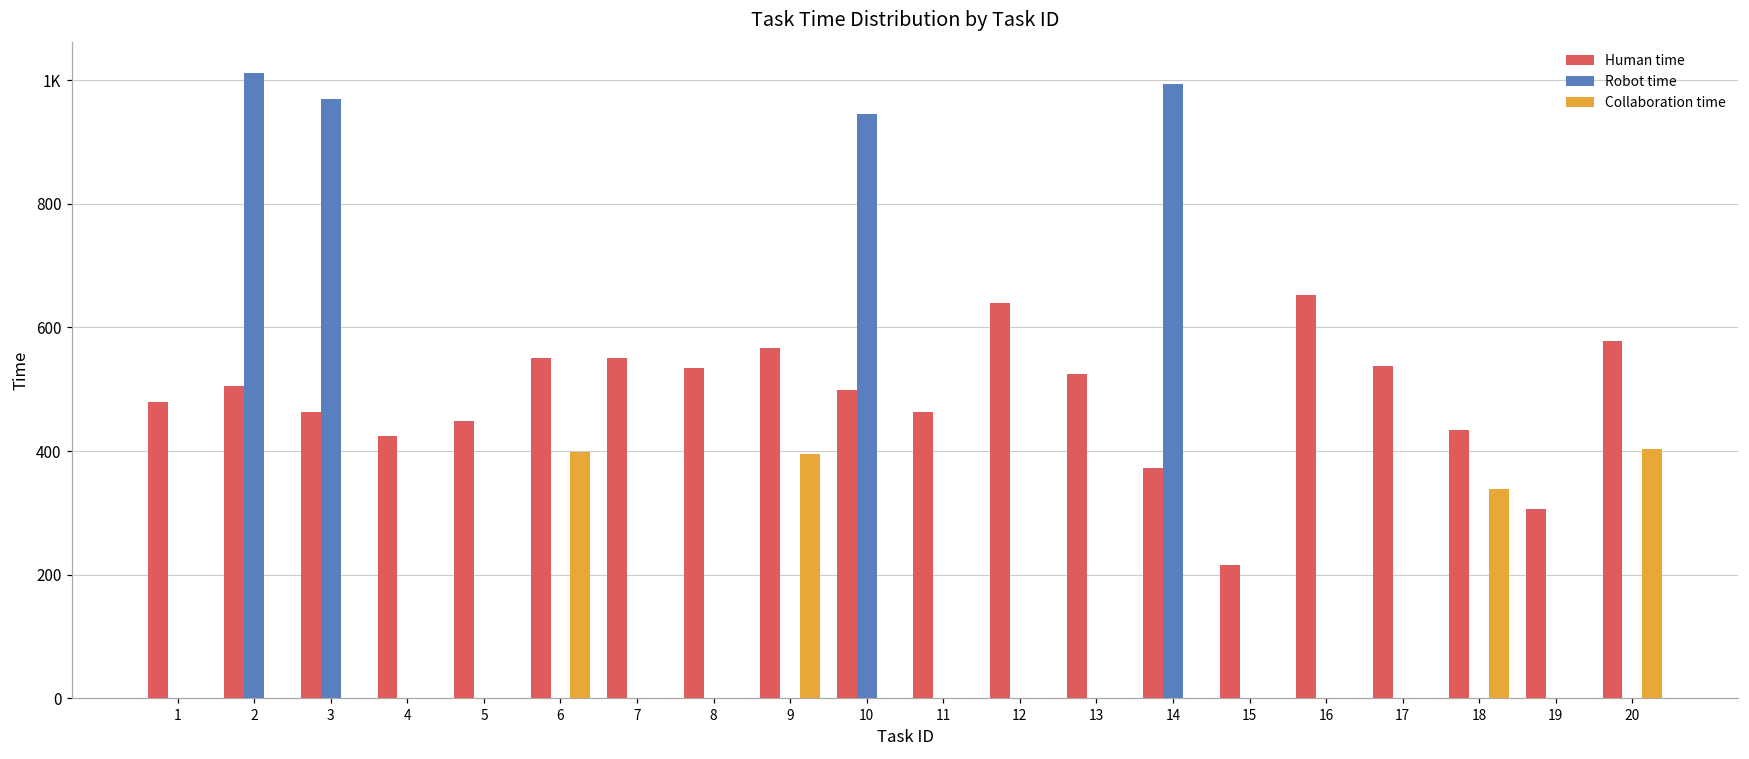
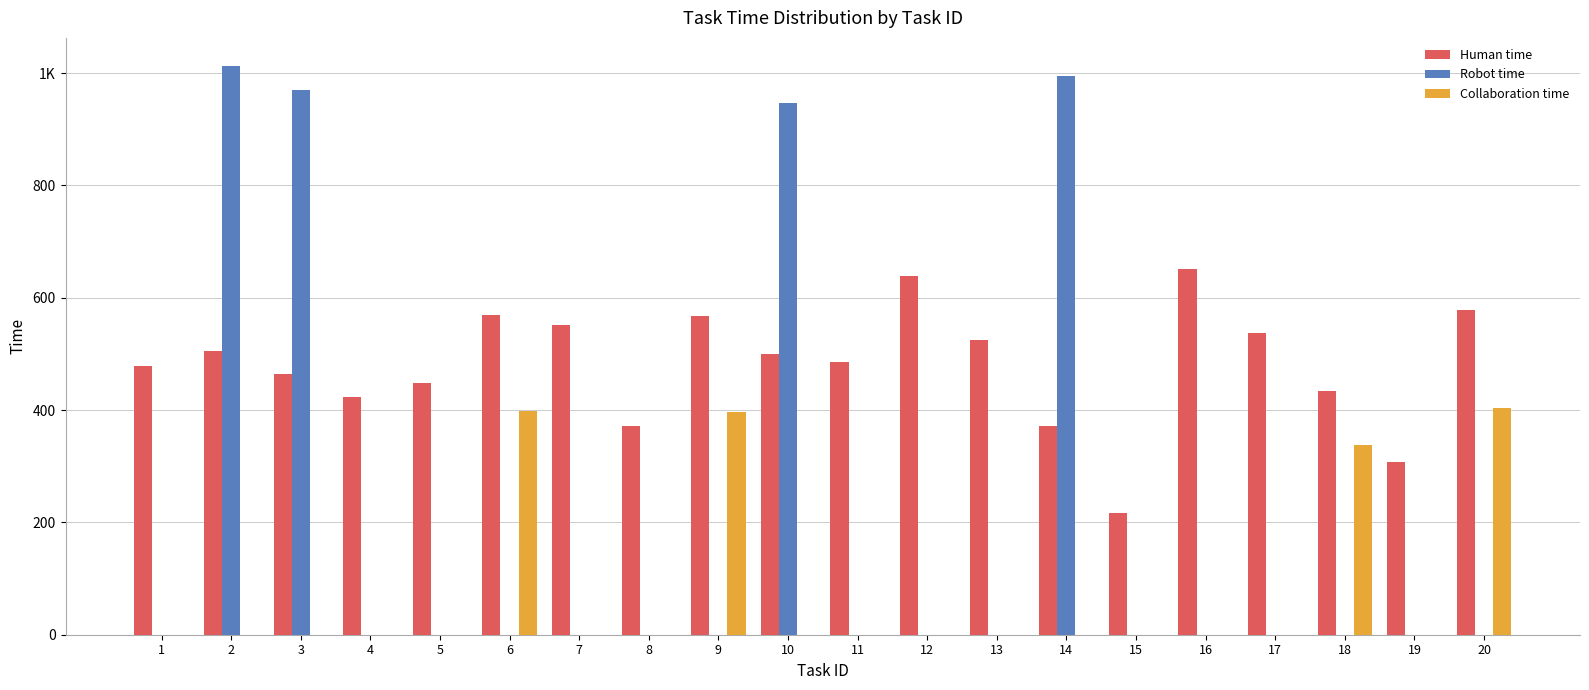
  {
    "Human time": {
      "1": 480,
      "2": 510,
      "3": 460,
      "4": 420,
      "5": 450,
-     "6": 550,
+     "6": 570,
      "7": 550,
-     "8": 540,
+     "8": 370,
      "9": 570,
      "10": 500,
-     "11": 460,
+     "11": 490,
      "12": 640,
      "13": 520,
      "14": 370,
      "15": 220,
      "16": 650,
      "17": 540,
      "18": 430,
      "19": 310,
      "20": 580
    },
    "Robot time": {
      "1": 0,
      "2": 1010,
      "3": 970,
      "4": 0,
      "5": 0,
      "6": 0,
      "7": 0,
      "8": 0,
      "9": 0,
      "10": 950,
      "11": 0,
      "12": 0,
      "13": 0,
      "14": 990,
      "15": 0,
      "16": 0,
      "17": 0,
      "18": 0,
      "19": 0,
      "20": 0
    },
    "Collaboration time": {
      "1": 0,
      "2": 0,
      "3": 0,
      "4": 0,
      "5": 0,
      "6": 400,
      "7": 0,
      "8": 0,
      "9": 400,
      "10": 0,
      "11": 0,
      "12": 0,
      "13": 0,
      "14": 0,
      "15": 0,
      "16": 0,
      "17": 0,
      "18": 340,
      "19": 0,
      "20": 400
    }
  }
